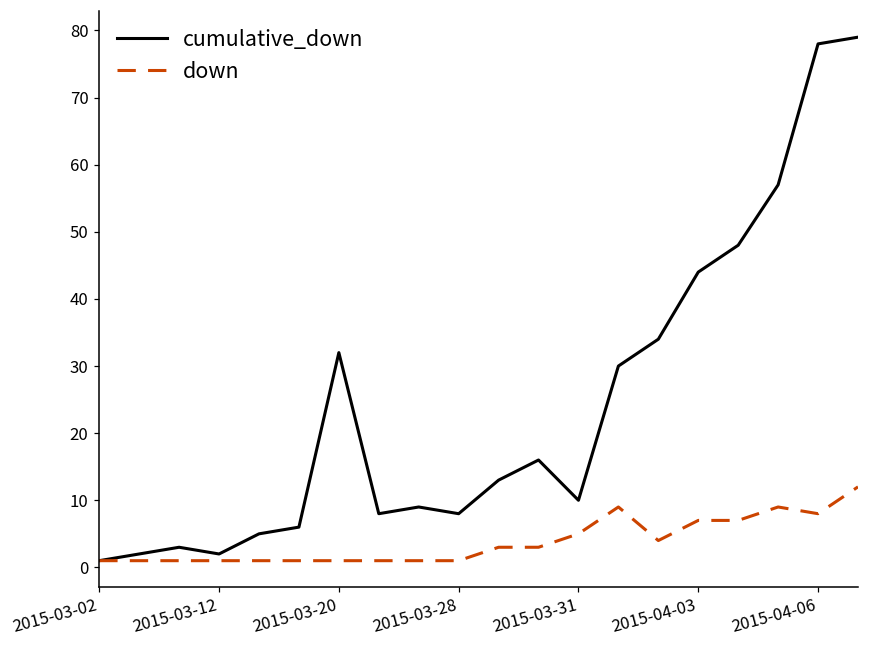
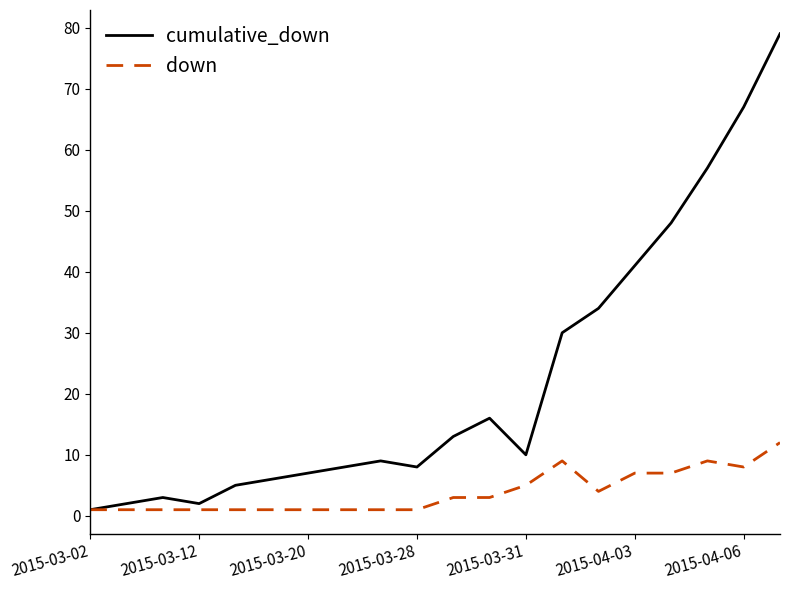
  {
    "cumulative_down": {
      "2015-03-12": 2,
-     "2015-03-20": 32,
+     "2015-03-20": 7,
      "2015-03-28": 8,
      "2015-03-31": 10,
-     "2015-04-03": 44,
-     "2015-04-06": 78
+     "2015-04-03": 41,
+     "2015-04-06": 67
    },
    "down": {
      "2015-03-12": 1,
      "2015-03-20": 1,
      "2015-03-28": 1,
      "2015-03-31": 5,
      "2015-04-03": 7,
      "2015-04-06": 8
    }
  }
